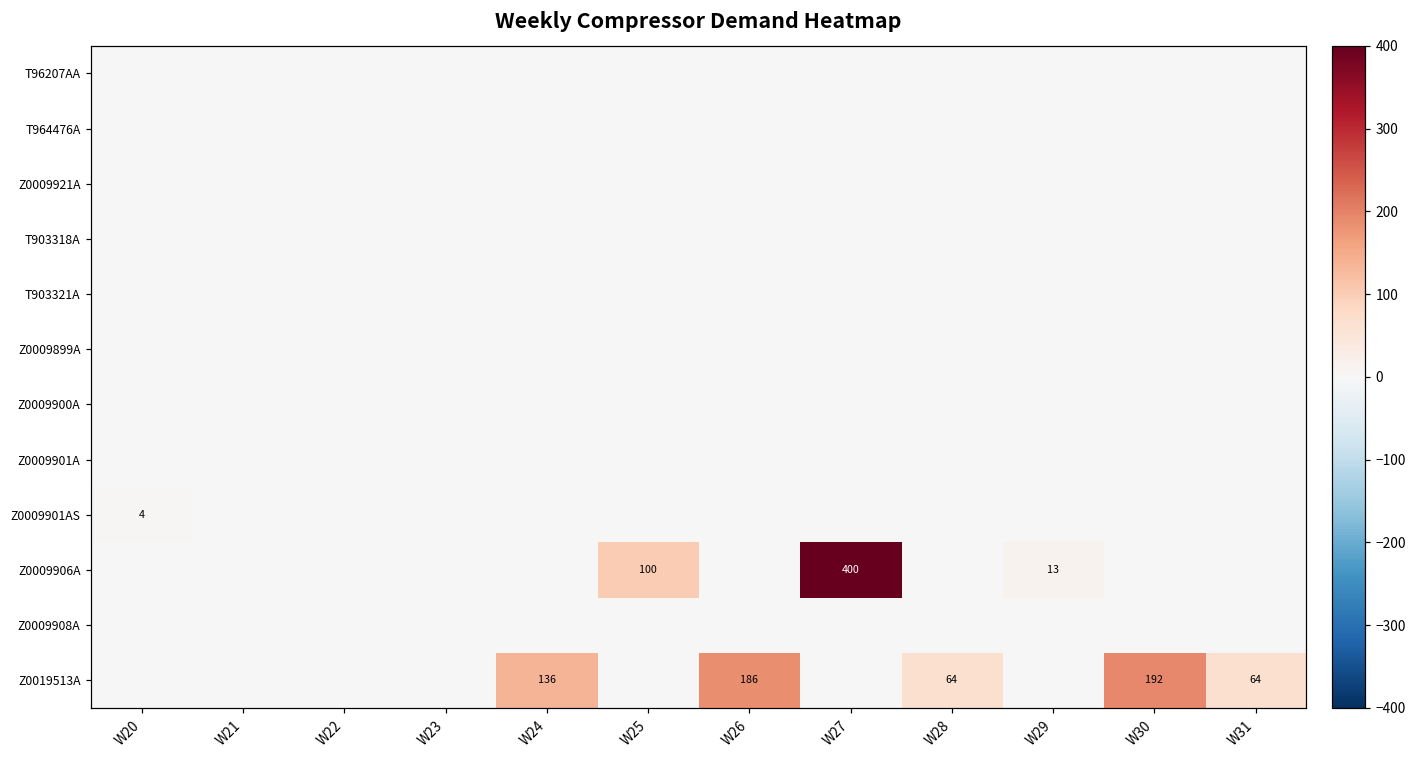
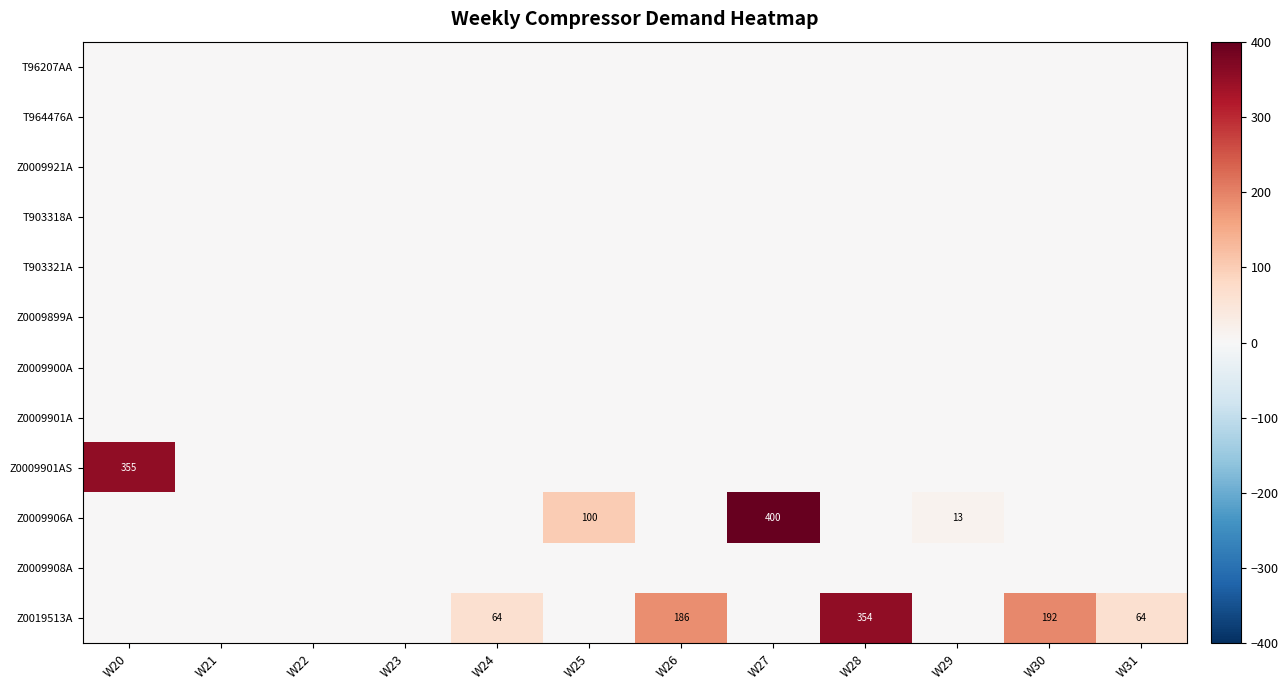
  {
    "Z0009901AS": {
-     "W20": 4
+     "W20": 355
    },
    "Z0009906A": {
      "W25": 100,
      "W27": 400,
      "W29": 13
    },
    "Z0019513A": {
-     "W24": 136,
+     "W24": 64,
      "W26": 186,
-     "W28": 64,
+     "W28": 354,
      "W30": 192,
      "W31": 64
    }
  }
